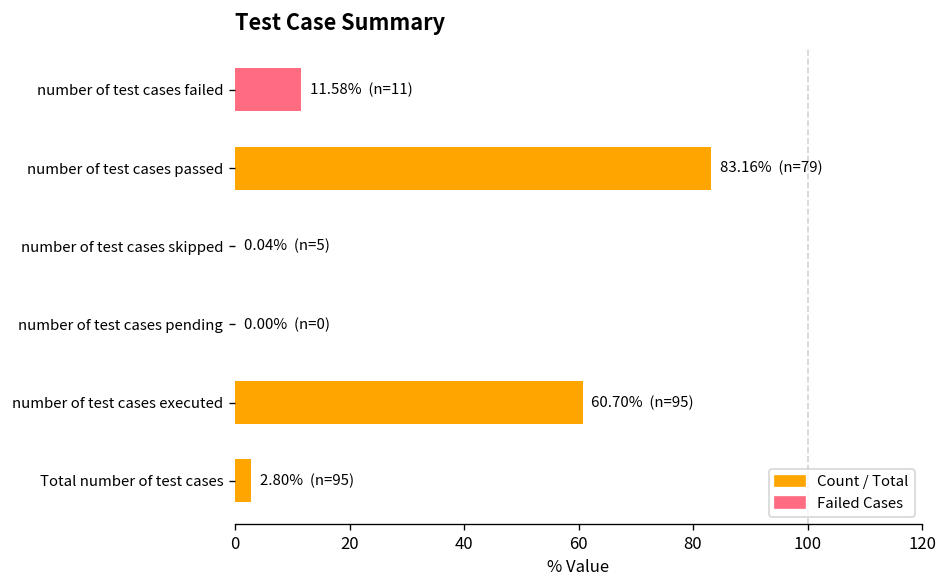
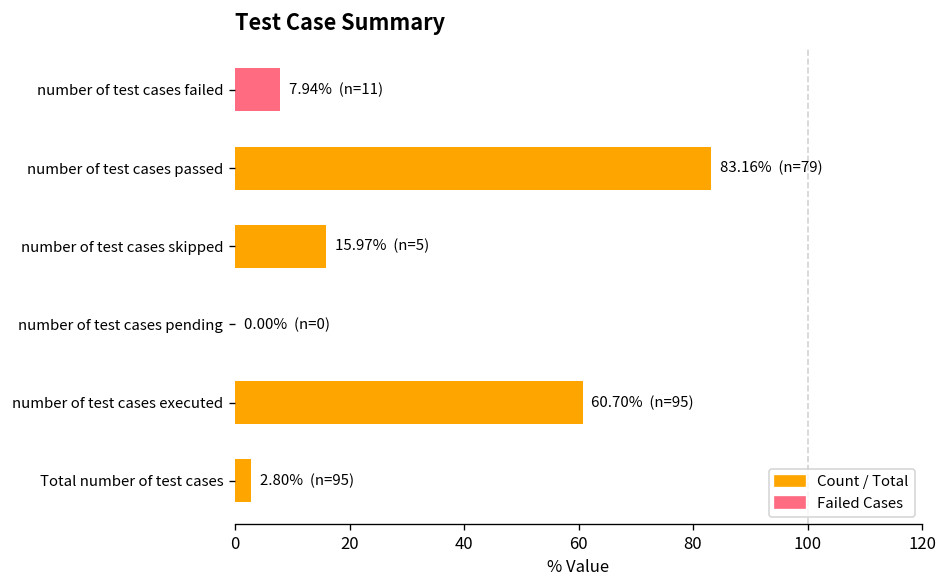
  {
-   "number of test cases failed": "11.58%",
+   "number of test cases failed": "7.94%",
    "number of test cases passed": "83.16%",
-   "number of test cases skipped": "0.04%",
+   "number of test cases skipped": "15.97%",
    "number of test cases pending": "0.00%",
    "number of test cases executed": "60.70%",
    "Total number of test cases": "2.80%"
  }
